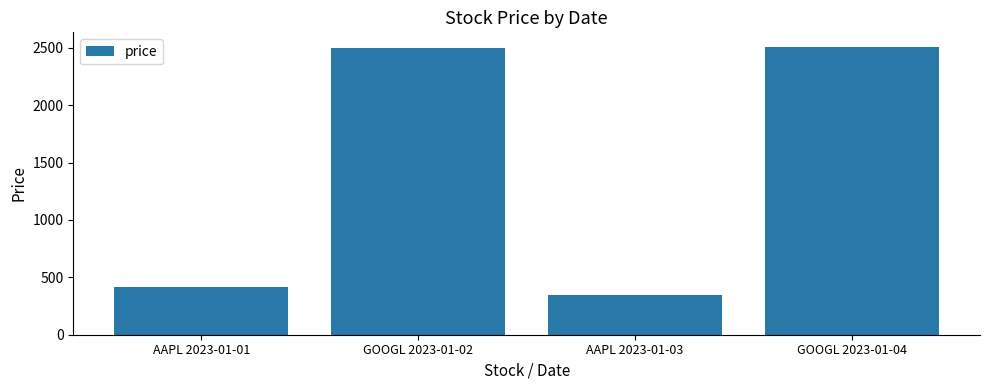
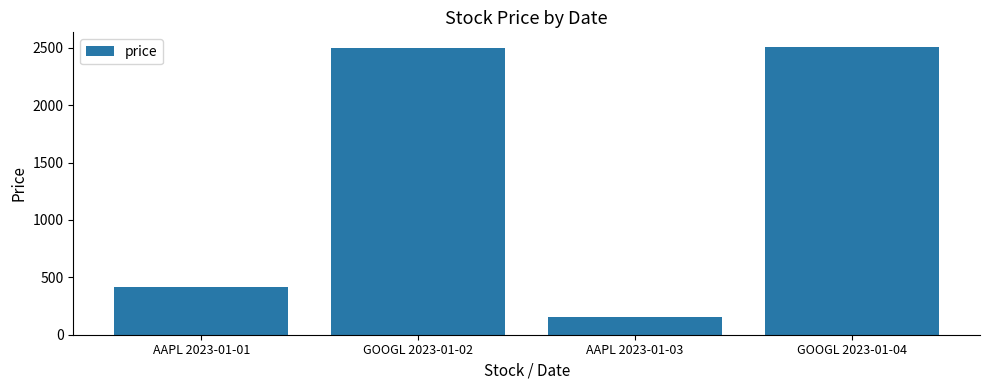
  {
    "AAPL 2023-01-01": 420,
    "GOOGL 2023-01-02": 2500,
-   "AAPL 2023-01-03": 340,
+   "AAPL 2023-01-03": 150,
    "GOOGL 2023-01-04": 2510
  }
